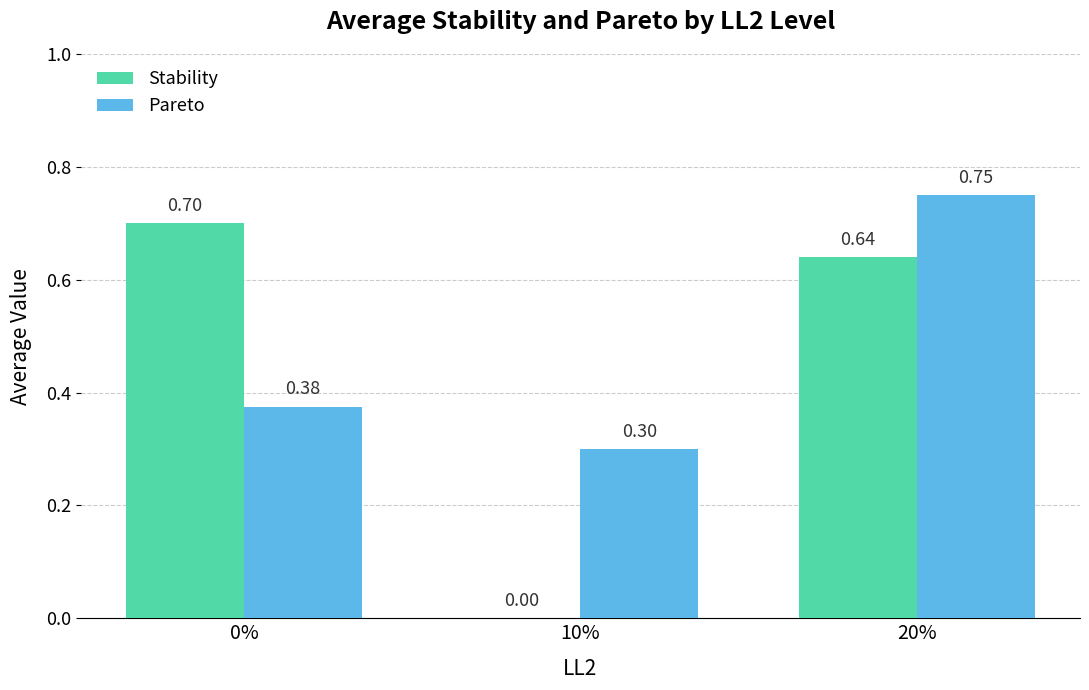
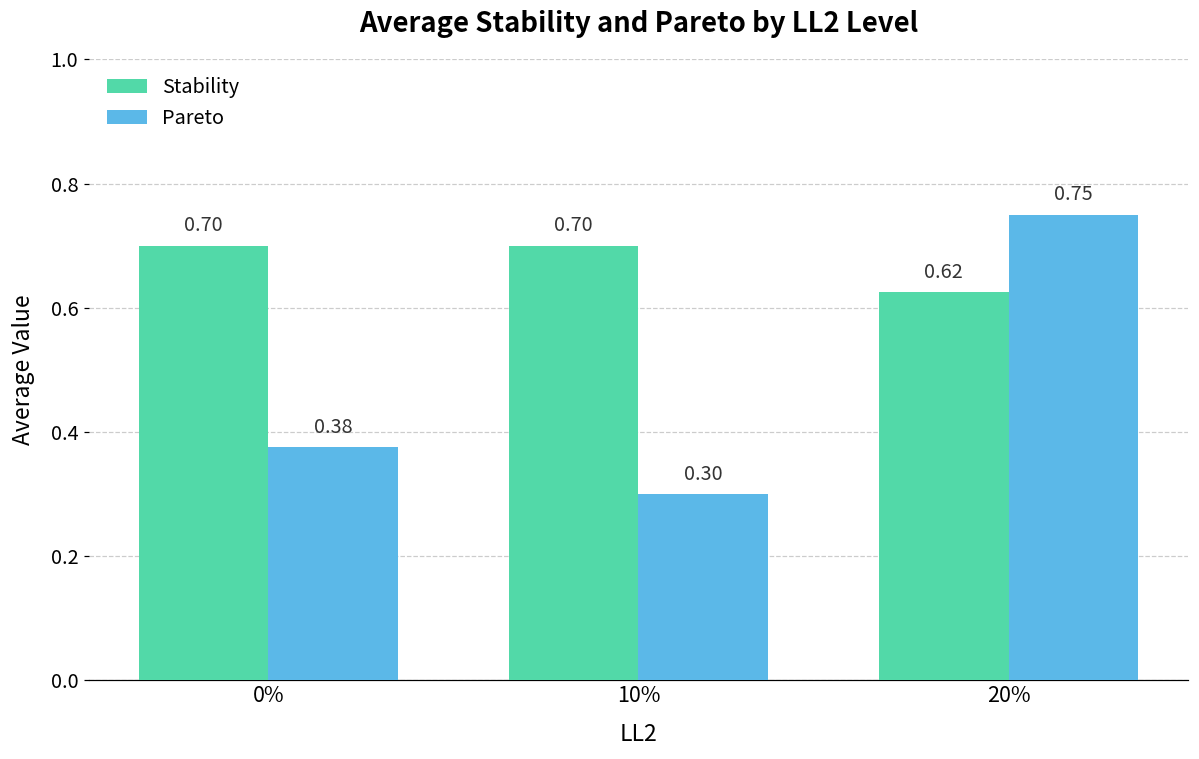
  {
    "Stability": {
      "0%": 0.70,
-     "10%": 0.00,
-     "20%": 0.64
+     "10%": 0.70,
+     "20%": 0.62
    },
    "Pareto": {
      "0%": 0.38,
      "10%": 0.30,
      "20%": 0.75
    }
  }
